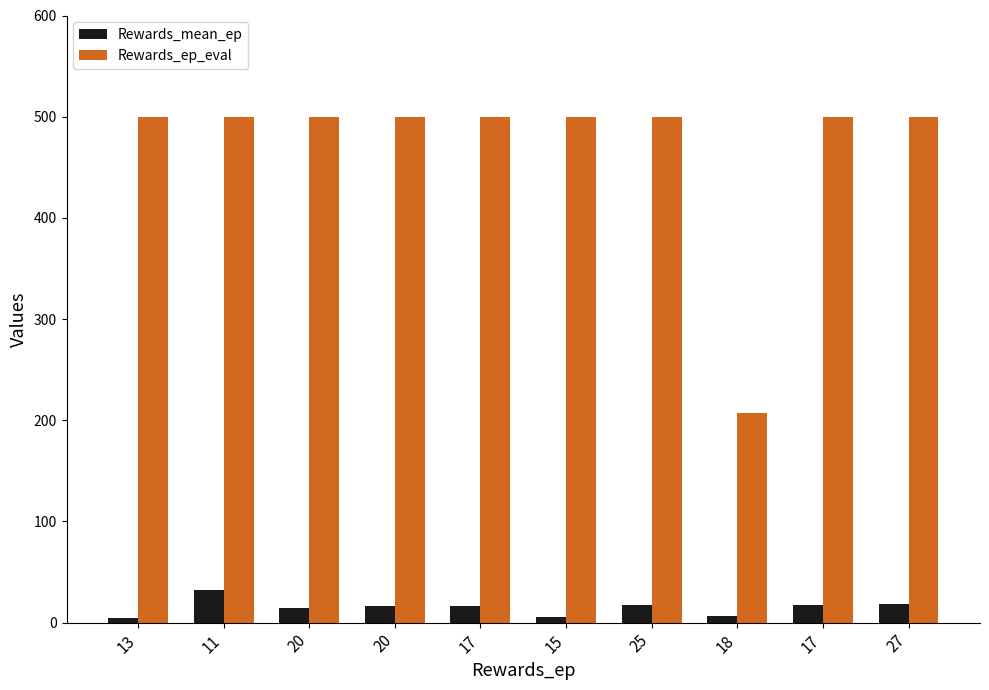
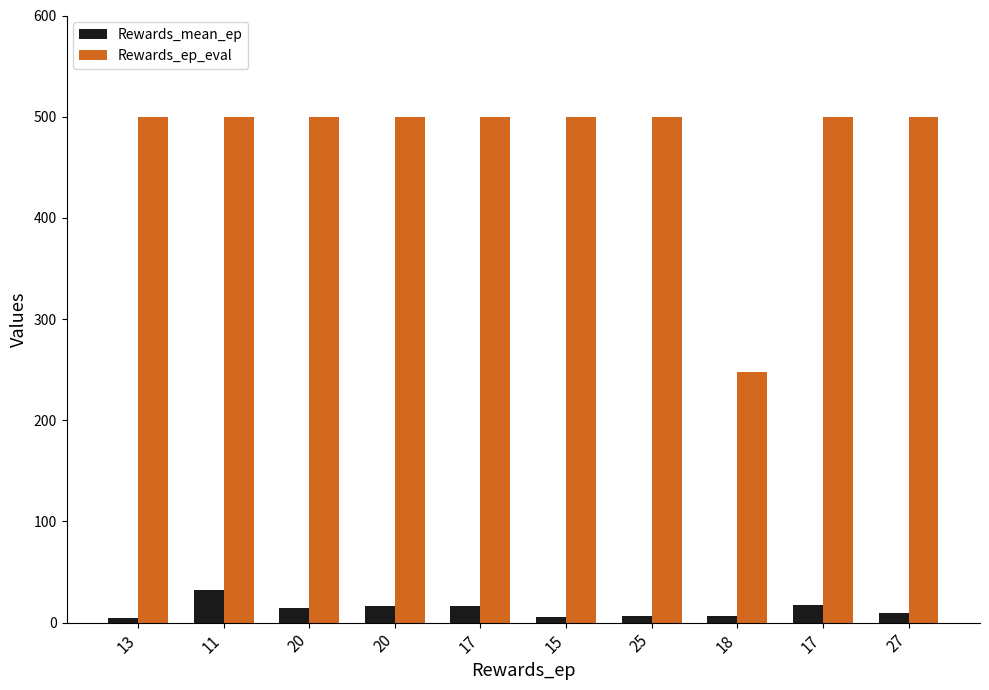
  {
    "Rewards_mean_ep": {
      "13": 4,
      "11": 32,
      "15": 5,
-     "25": 17,
+     "25": 6,
      "18": 6,
-     "27": 18
+     "27": 10
    },
    "Rewards_ep_eval": {
      "13": 500,
      "11": 500,
      "15": 500,
      "25": 500,
-     "18": 207,
+     "18": 248,
      "27": 500
    }
  }
